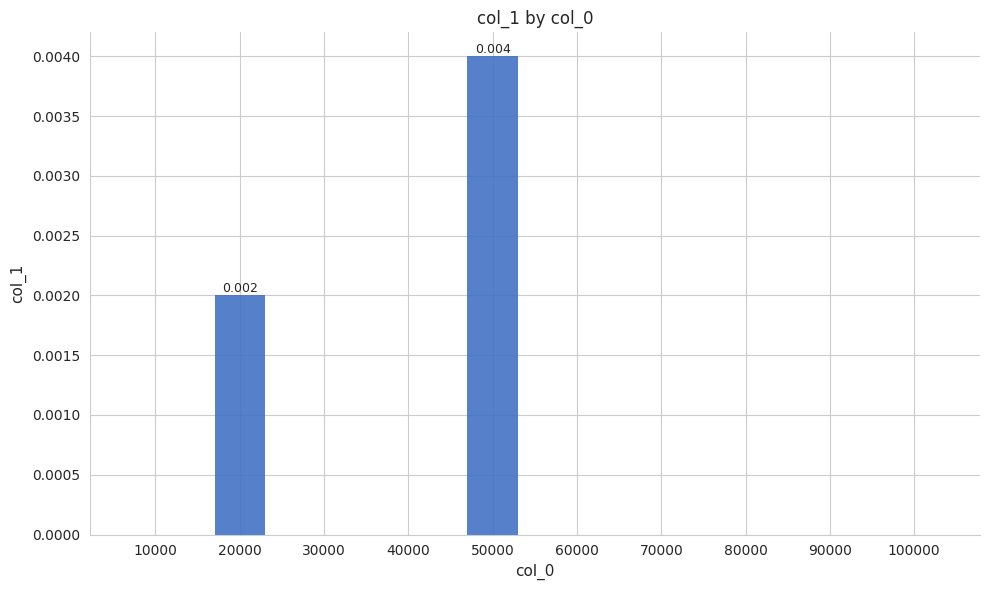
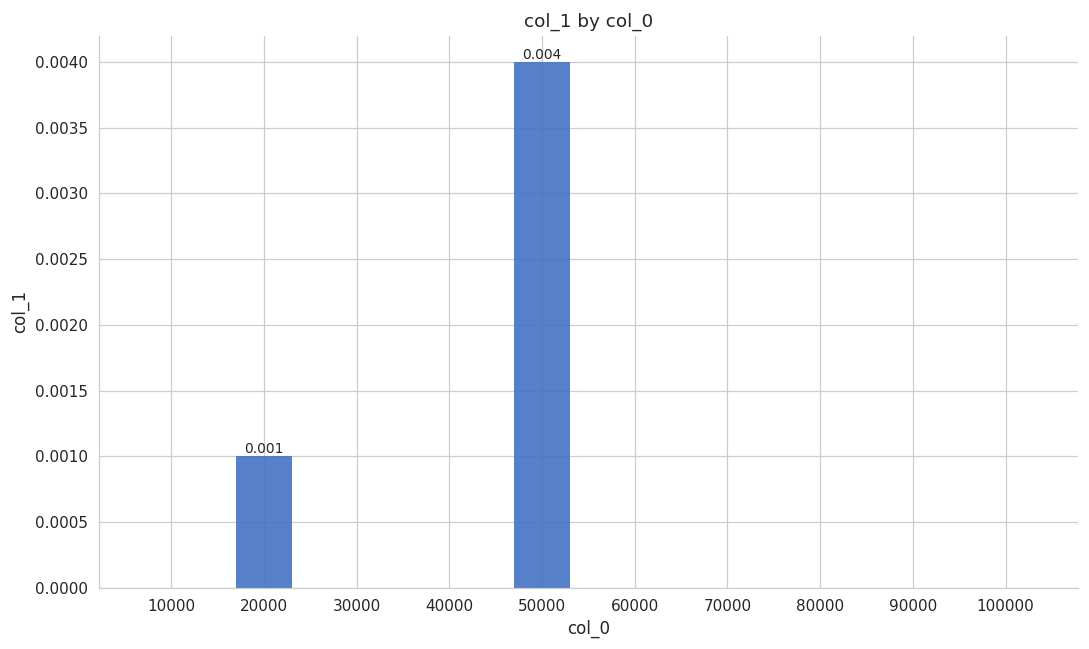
  {
-   "20000": 0.002,
+   "20000": 0.001,
    "50000": 0.004
  }
